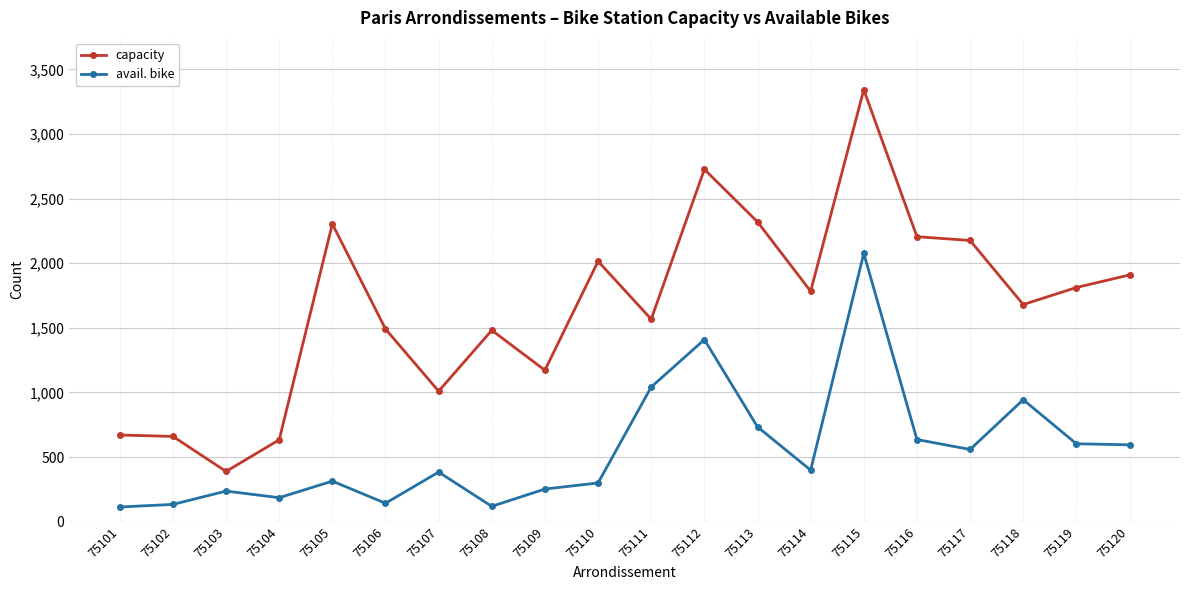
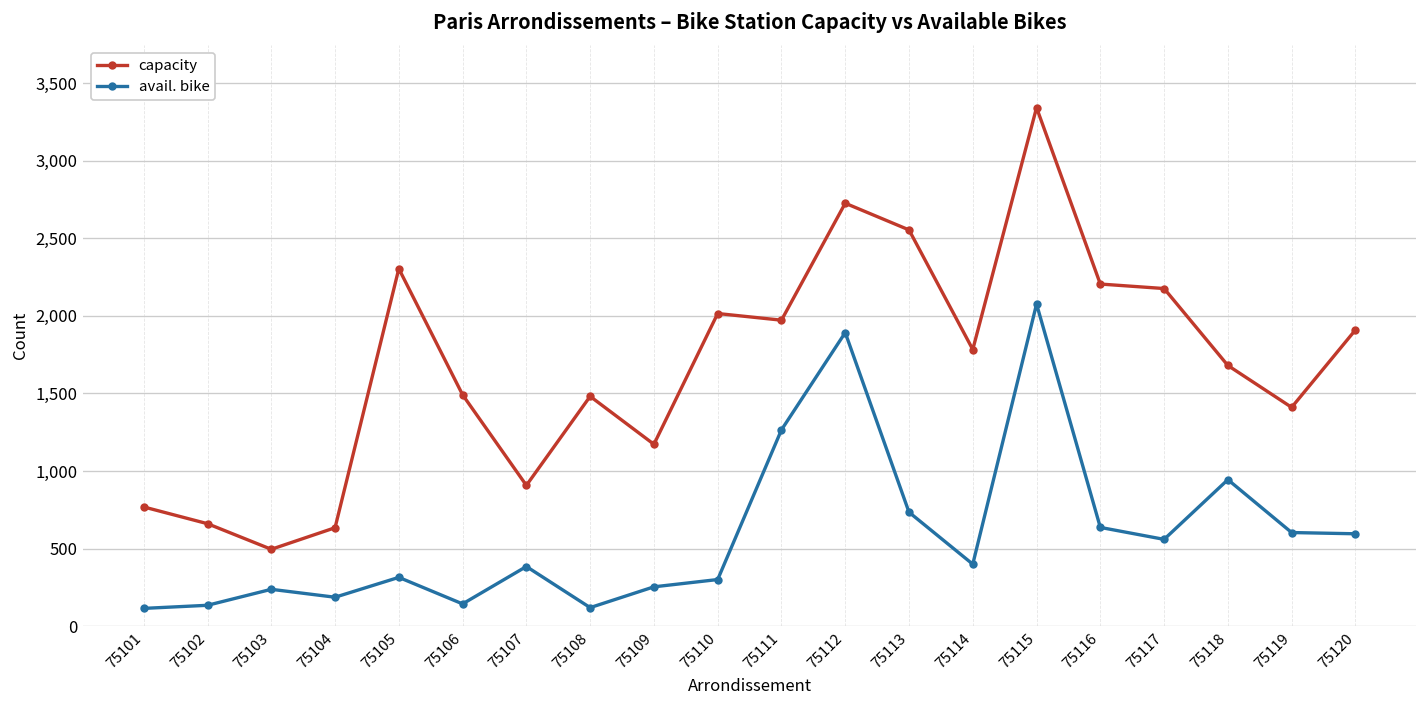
  {
    "capacity": {
-     "75101": "670",
+     "75101": "770",
      "75102": "660",
-     "75103": "390",
+     "75103": "500",
      "75104": "630",
      "75105": "2,300",
      "75106": "1,490",
-     "75107": "1,010",
+     "75107": "910",
      "75108": "1,480",
      "75109": "1,170",
      "75110": "2,020",
-     "75111": "1,570",
+     "75111": "1,970",
      "75112": "2,730",
-     "75113": "2,320",
+     "75113": "2,550",
      "75114": "1,780",
      "75115": "3,340",
      "75116": "2,210",
      "75117": "2,180",
      "75118": "1,680",
-     "75119": "1,810",
+     "75119": "1,410",
      "75120": "1,910"
    },
    "avail. bike": {
      "75101": "110",
      "75102": "130",
      "75103": "240",
      "75104": "190",
      "75105": "310",
      "75106": "140",
      "75107": "380",
      "75108": "120",
      "75109": "250",
      "75110": "300",
-     "75111": "1,040",
-     "75112": "1,410",
+     "75111": "1,270",
+     "75112": "1,890",
      "75113": "730",
      "75114": "400",
      "75115": "2,080",
      "75116": "640",
      "75117": "560",
      "75118": "940",
      "75119": "600",
      "75120": "600"
    }
  }
